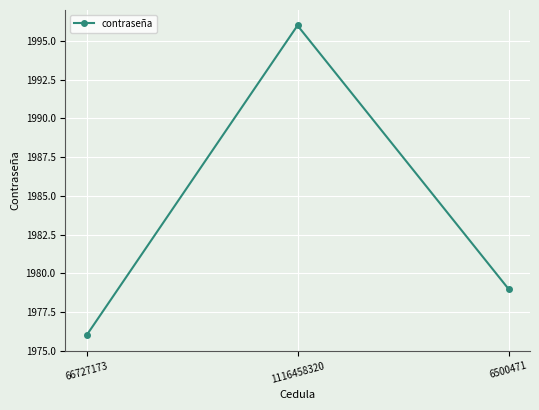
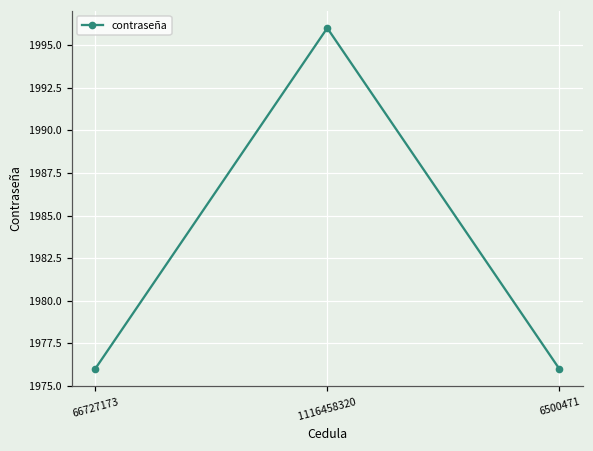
  {
    "66727173": 1976,
    "1116458320": 1996,
-   "6500471": 1979
+   "6500471": 1976
  }
